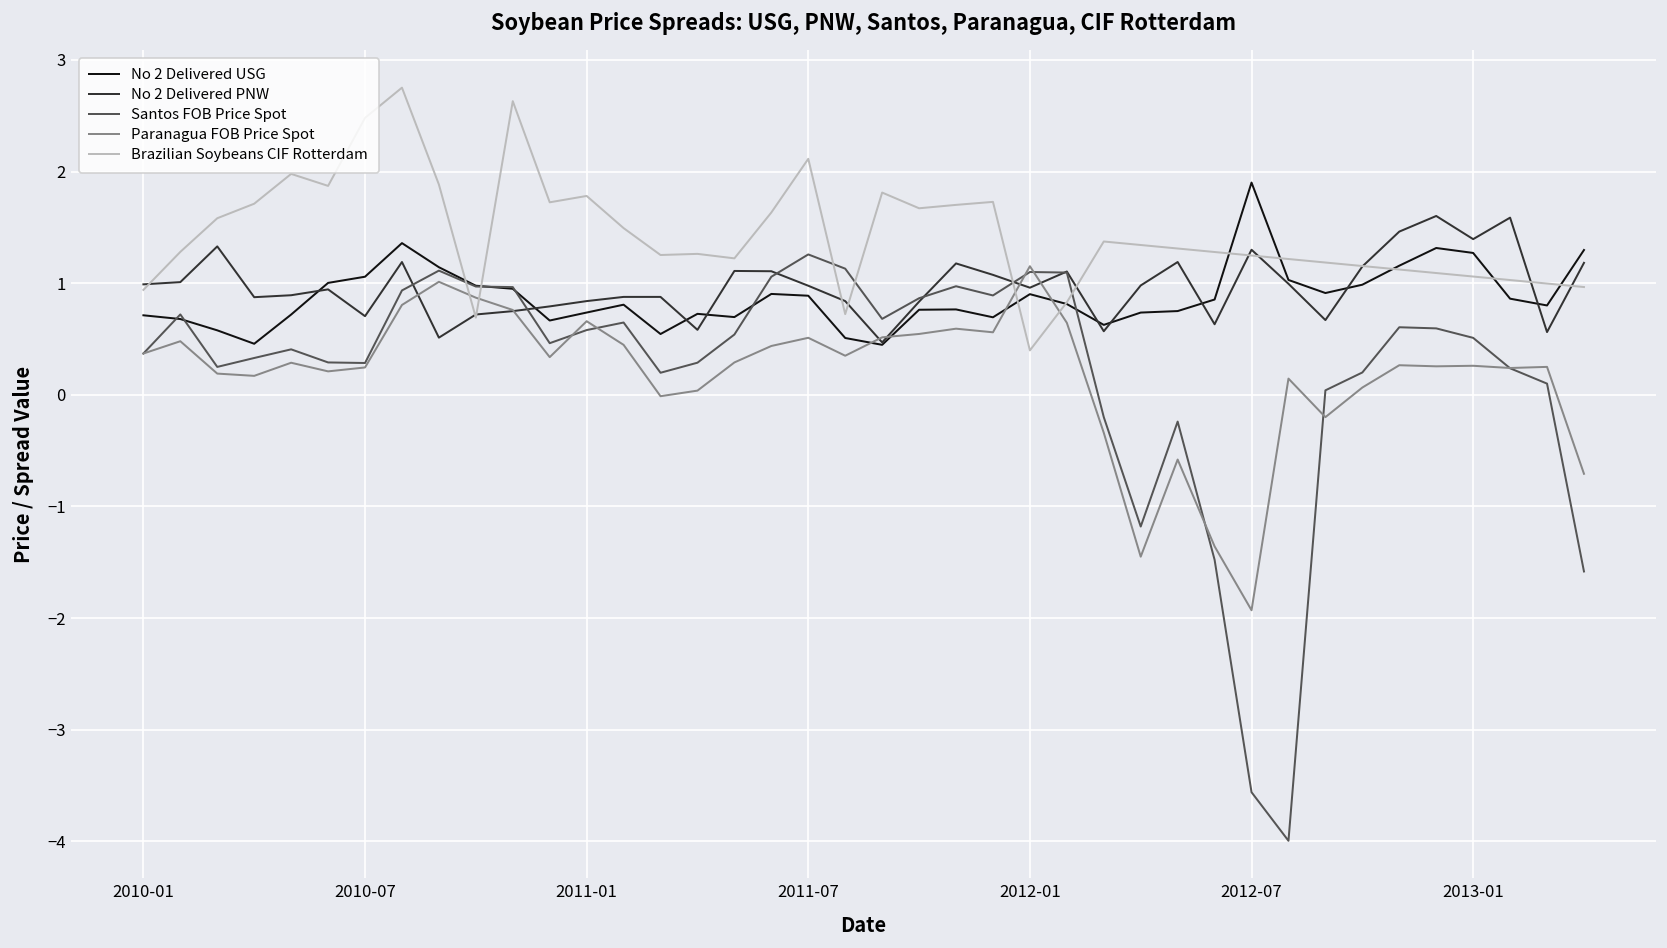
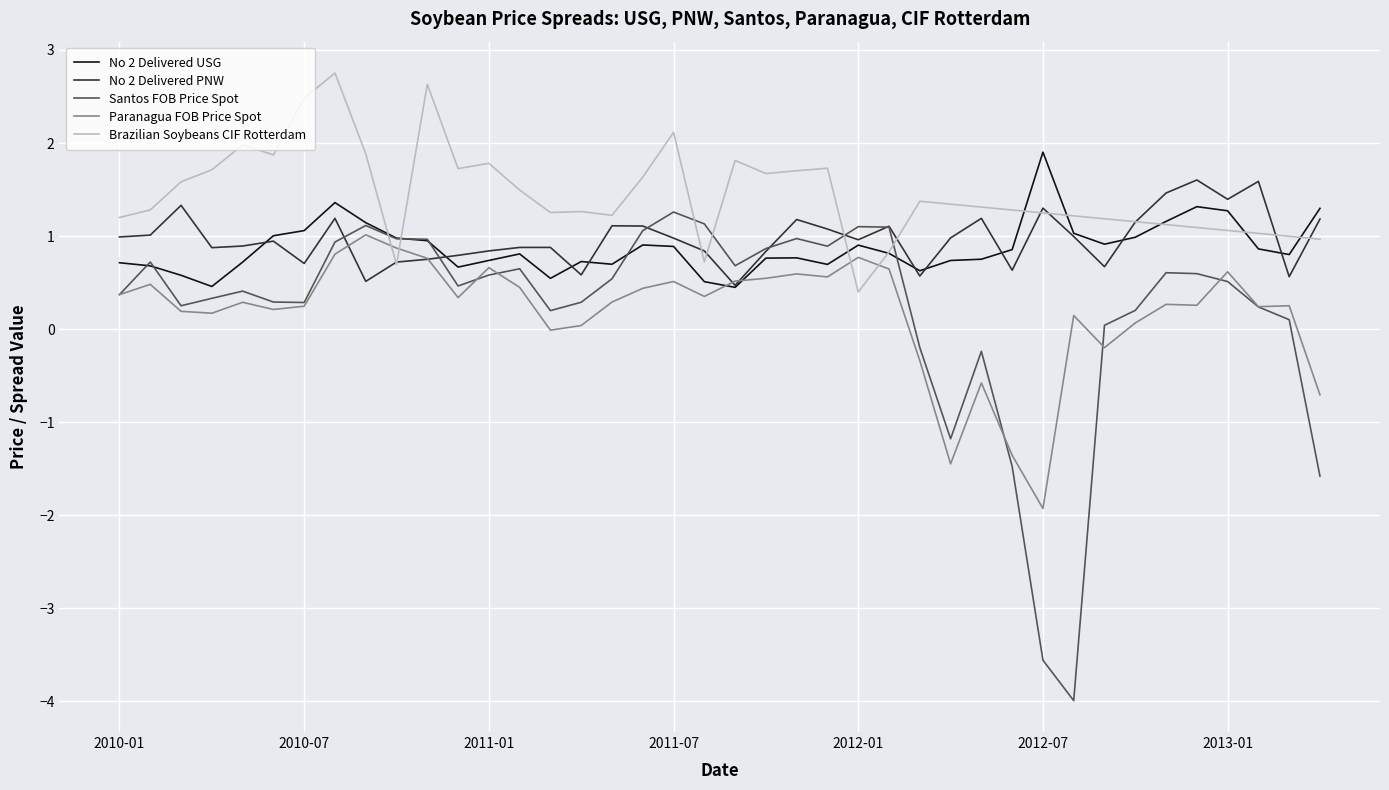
  {
    "Paranagua FOB Price Spot": {
      "2010-07": 0.2,
      "2011-01": 0.7,
      "2011-07": 0.5,
-     "2012-01": 1.2,
+     "2012-01": 0.8,
      "2012-07": -1.9,
-     "2013-01": 0.3
+     "2013-01": 0.6
    },
    "Brazilian Soybeans CIF Rotterdam": {
-     "2010-01": 0.9,
+     "2010-01": 1.2,
      "2011-01": 1.8,
      "2011-07": 2.1,
      "2012-01": 0.4,
      "2012-07": 1.2,
      "2013-01": 1.1
    }
  }
